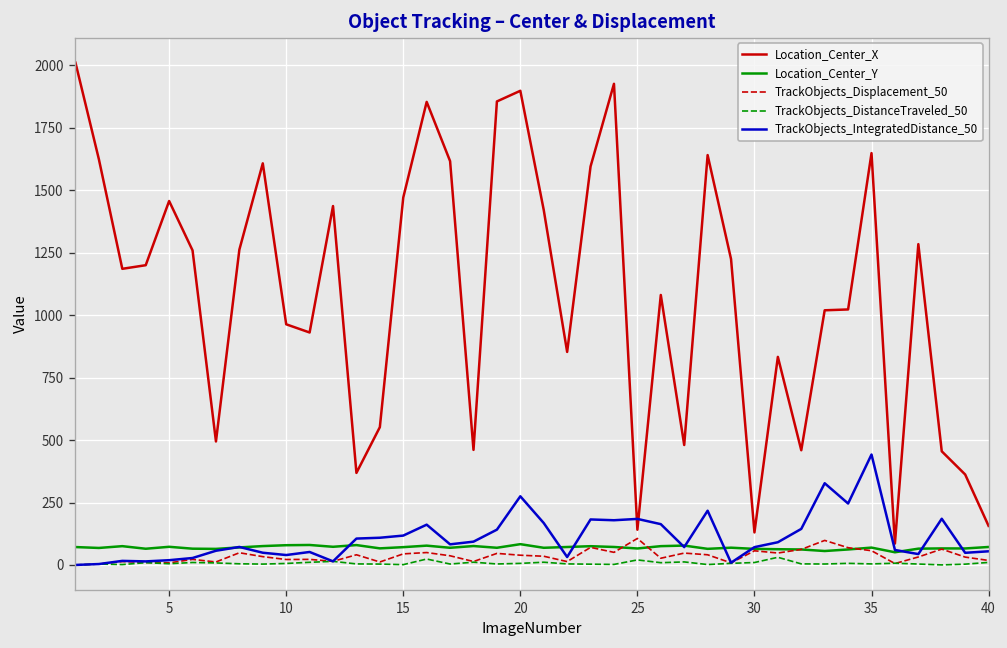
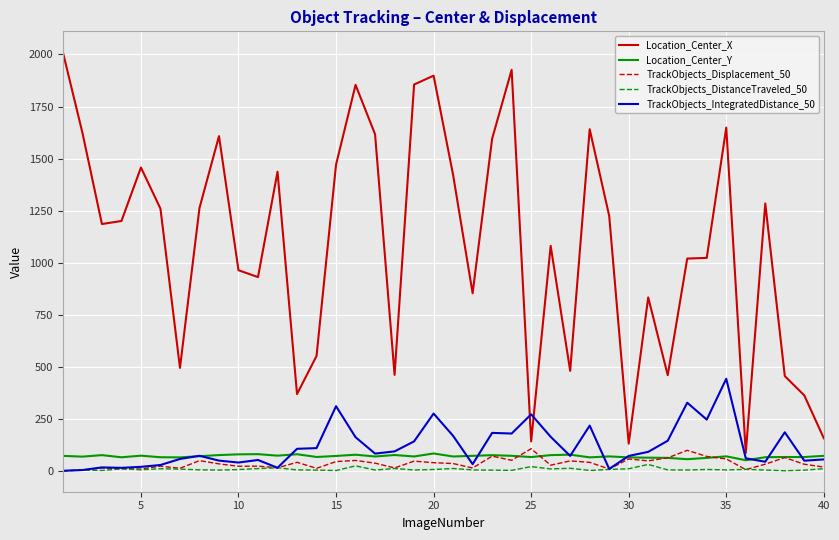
  {
    "TrackObjects_IntegratedDistance_50": {
      "10": 40,
-     "15": 120,
+     "15": 310,
      "20": 270,
-     "25": 180,
+     "25": 270,
      "35": 440,
      "40": 50
    }
  }
